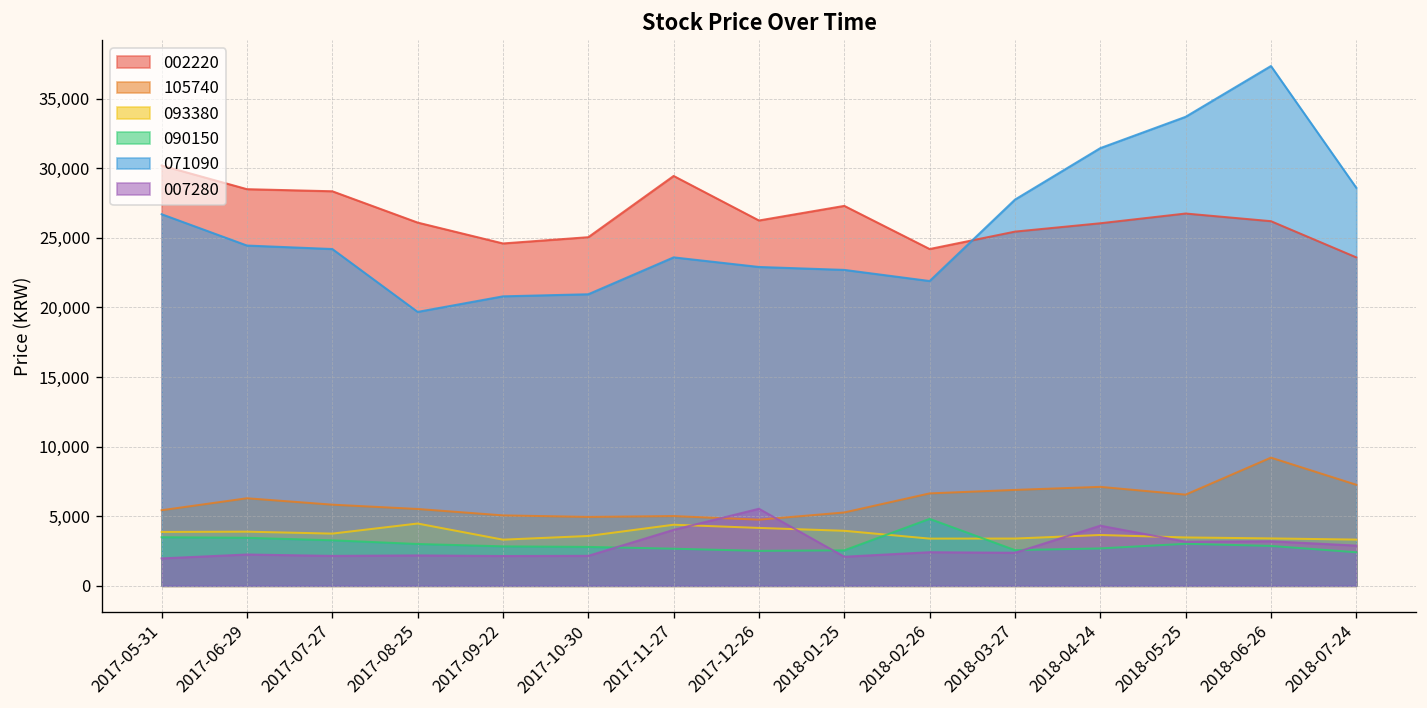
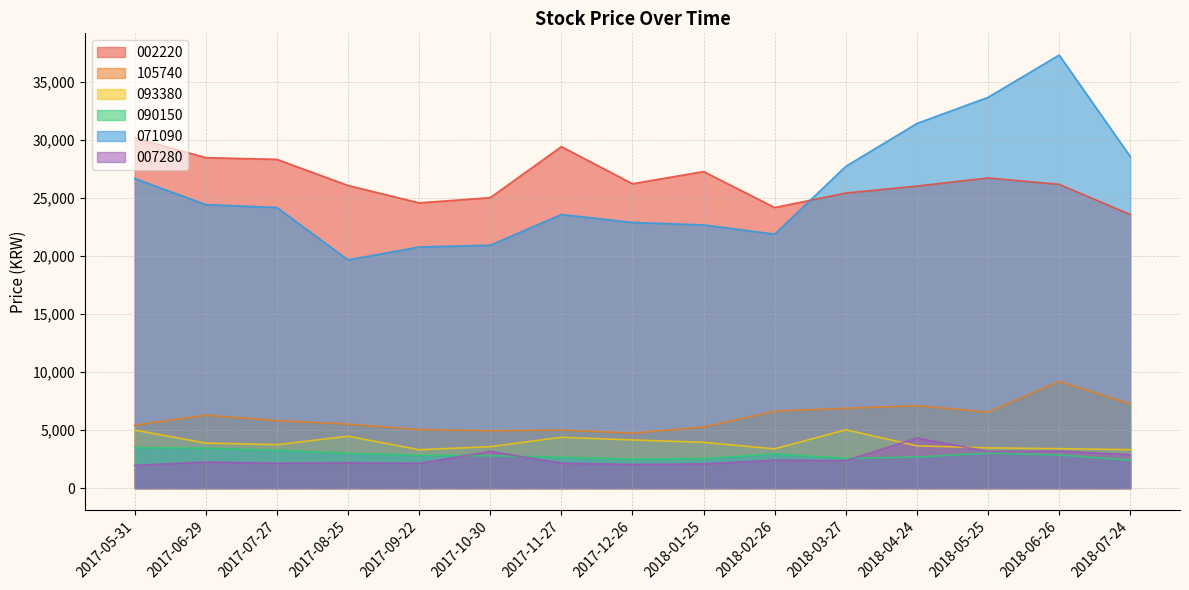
  {
    "093380": {
-     "2017-05-31": "3,900",
+     "2017-05-31": "5,000",
      "2017-06-29": "3,900",
      "2017-07-27": "3,800",
      "2017-08-25": "4,500",
      "2017-09-22": "3,300",
      "2017-10-30": "3,600",
      "2017-11-27": "4,400",
      "2017-12-26": "4,200",
      "2018-01-25": "4,000",
      "2018-02-26": "3,400",
-     "2018-03-27": "3,400",
+     "2018-03-27": "5,000",
      "2018-04-24": "3,700",
      "2018-05-25": "3,500",
      "2018-07-24": "3,300"
    },
    "090150": {
      "2017-05-31": "3,500",
      "2017-06-29": "3,500",
      "2017-07-27": "3,300",
      "2017-08-25": "3,000",
      "2017-09-22": "2,800",
      "2017-10-30": "2,800",
      "2017-11-27": "2,700",
      "2017-12-26": "2,500",
      "2018-01-25": "2,600",
-     "2018-02-26": "4,800",
+     "2018-02-26": "3,000",
      "2018-04-24": "2,700",
      "2018-06-26": "2,900",
      "2018-07-24": "2,400"
    },
    "071090": {
      "2017-05-31": "26,700",
      "2017-06-29": "24,500",
      "2017-07-27": "24,200",
      "2017-08-25": "19,700",
      "2017-09-22": "20,800",
      "2017-10-30": "21,000",
      "2017-11-27": "23,600",
      "2017-12-26": "22,900",
      "2018-01-25": "22,700",
      "2018-02-26": "21,900",
      "2018-03-27": "27,800",
      "2018-04-24": "31,500",
      "2018-05-25": "33,700",
      "2018-06-26": "37,400",
      "2018-07-24": "28,600"
    },
    "007280": {
      "2017-05-31": "2,000",
      "2017-06-29": "2,300",
      "2017-07-27": "2,200",
      "2017-08-25": "2,200",
      "2017-09-22": "2,100",
-     "2017-10-30": "2,200",
-     "2017-11-27": "4,000",
-     "2017-12-26": "5,500",
+     "2017-10-30": "3,200",
+     "2017-11-27": "2,200",
+     "2017-12-26": "2,000",
      "2018-01-25": "2,100",
      "2018-02-26": "2,400",
      "2018-04-24": "4,300",
      "2018-07-24": "2,900"
    }
  }
